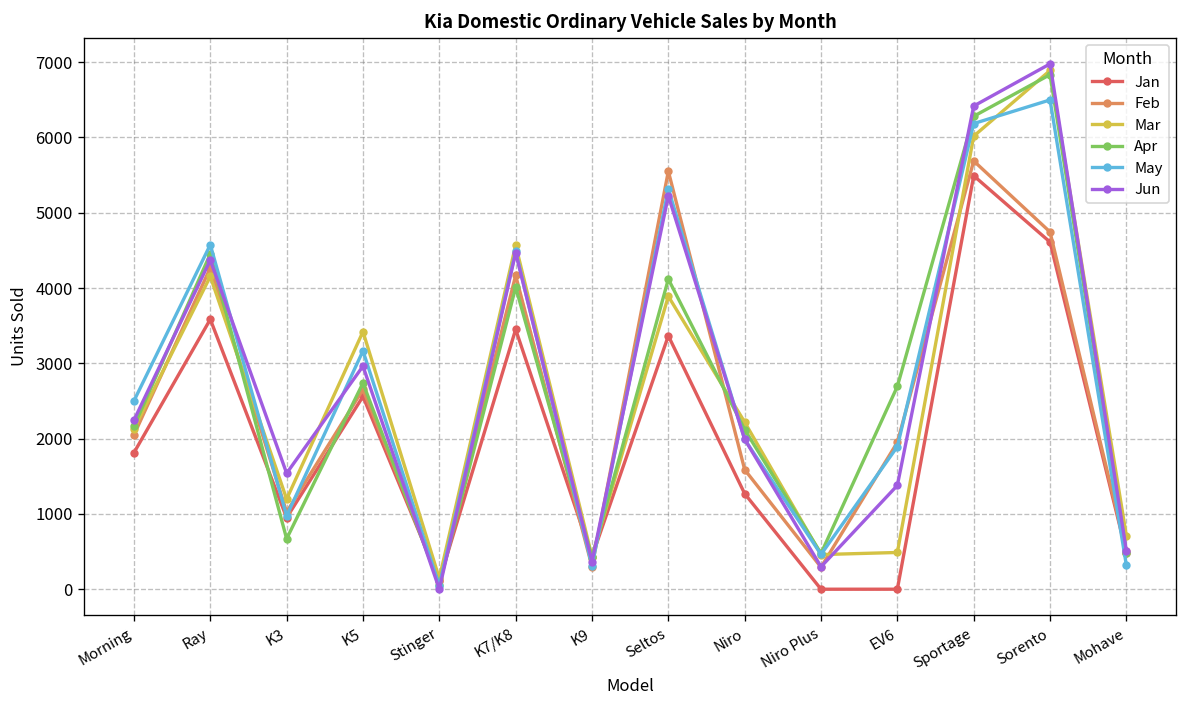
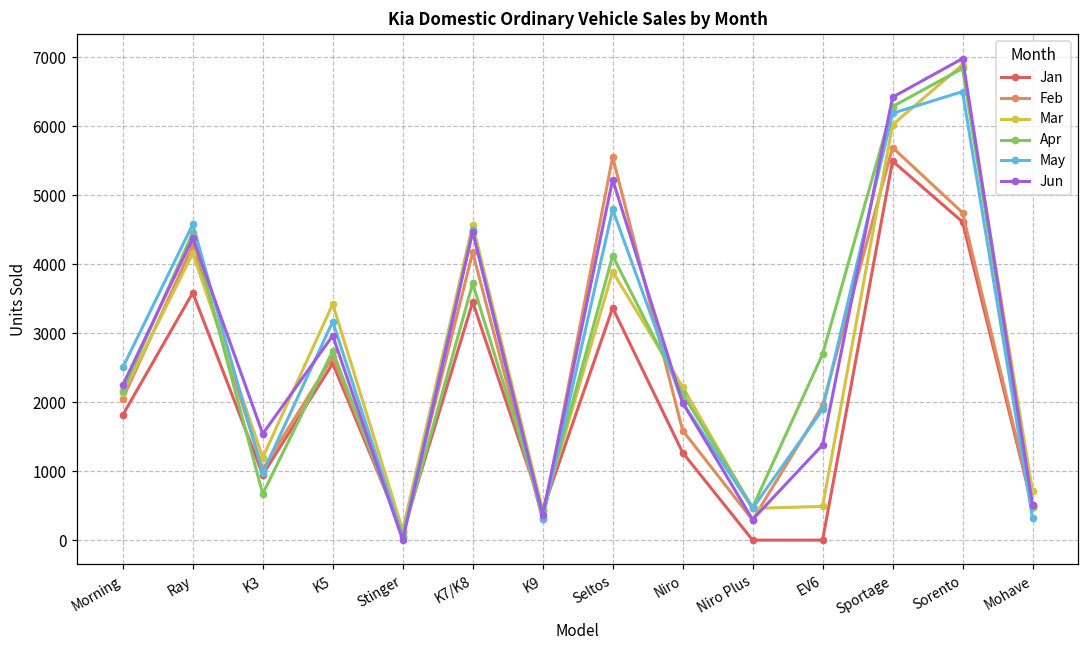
  {
    "Mar": {
      "Ray": 4200,
      "K3": 1200,
      "K5": 3400,
      "K7/K8": 4600,
      "Seltos": 3900,
      "Niro": 2200,
      "EV6": 500,
      "Sportage": 6000,
      "Sorento": 6900,
      "Mohave": 700
    },
    "Apr": {
      "Ray": 4500,
      "K3": 700,
      "K5": 2700,
-     "K7/K8": 4000,
+     "K7/K8": 3700,
      "Seltos": 4100,
      "Niro": 2100,
      "EV6": 2700,
      "Sportage": 6300,
      "Sorento": 6800
    },
    "May": {
      "Morning": 2500,
      "Ray": 4600,
      "K5": 3200,
-     "Seltos": 5300,
+     "Seltos": 4800,
      "EV6": 1900,
      "Sportage": 6200,
      "Sorento": 6500,
      "Mohave": 300
    },
    "Jun": {
      "Morning": 2200,
      "Ray": 4400,
      "K3": 1500,
      "K5": 3000,
      "Stinger": 0,
      "K9": 400,
      "Seltos": 5200,
      "EV6": 1400,
      "Sportage": 6400,
      "Sorento": 7000
    }
  }
